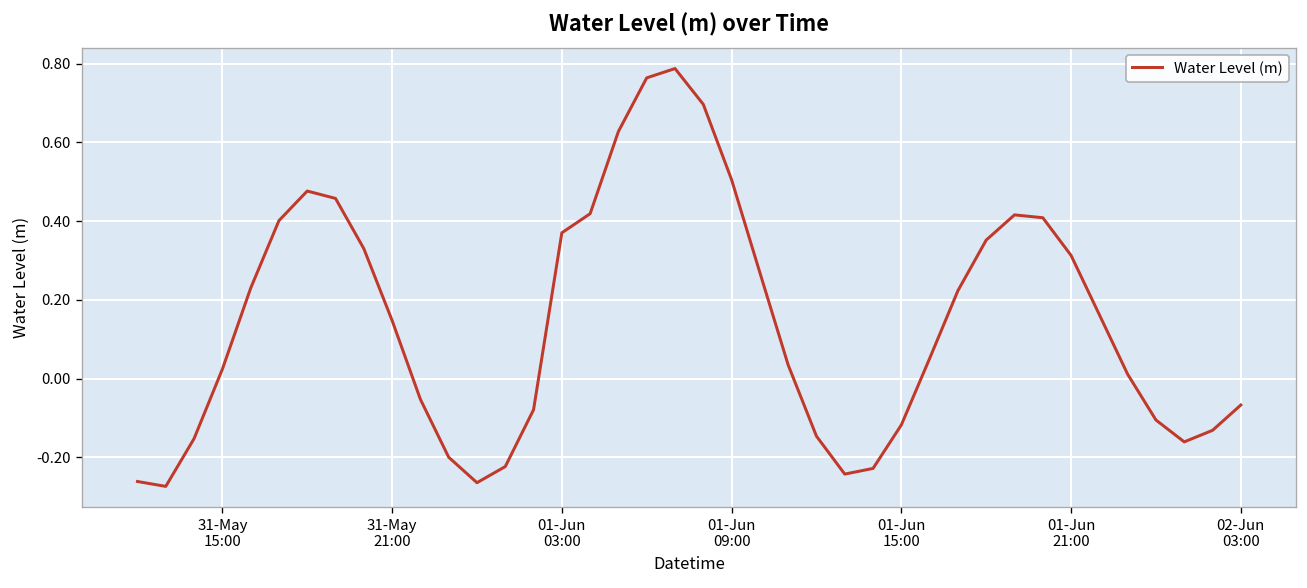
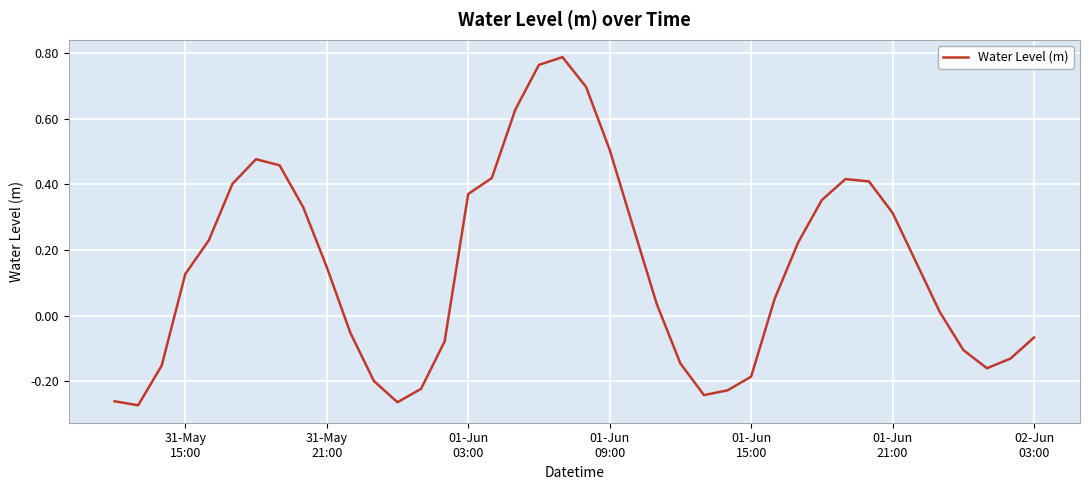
  {
-   "31-May 15:00": 0.02,
+   "31-May 15:00": 0.13,
    "31-May 21:00": 0.15,
    "01-Jun 03:00": 0.37,
    "01-Jun 09:00": 0.51,
-   "01-Jun 15:00": -0.12,
+   "01-Jun 15:00": -0.19,
    "01-Jun 21:00": 0.31,
    "02-Jun 03:00": -0.07
  }
